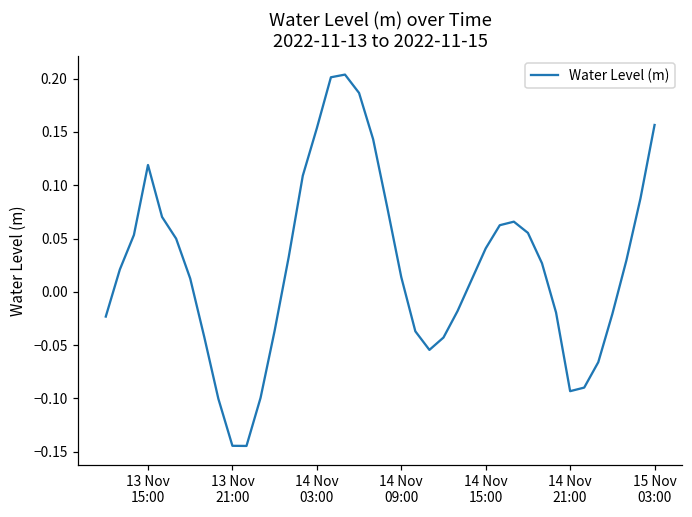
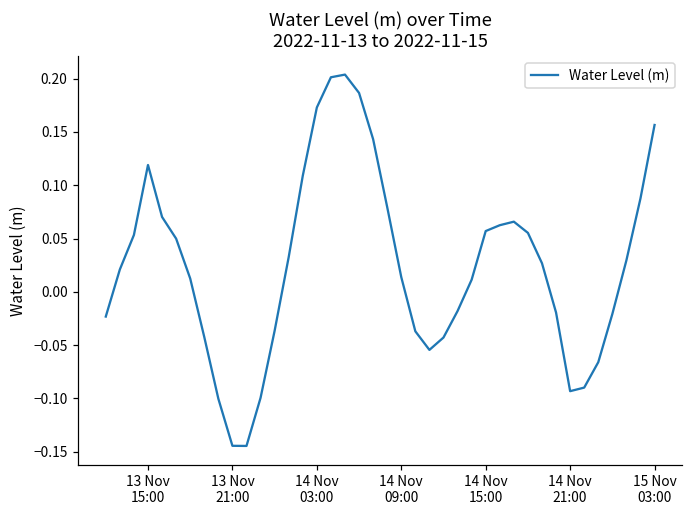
  {
    "13 Nov 15:00": 0.12,
    "13 Nov 21:00": -0.14,
-   "14 Nov 03:00": 0.15,
+   "14 Nov 03:00": 0.17,
    "14 Nov 09:00": 0.01,
-   "14 Nov 15:00": 0.04,
+   "14 Nov 15:00": 0.06,
    "14 Nov 21:00": -0.09,
    "15 Nov 03:00": 0.16
  }
